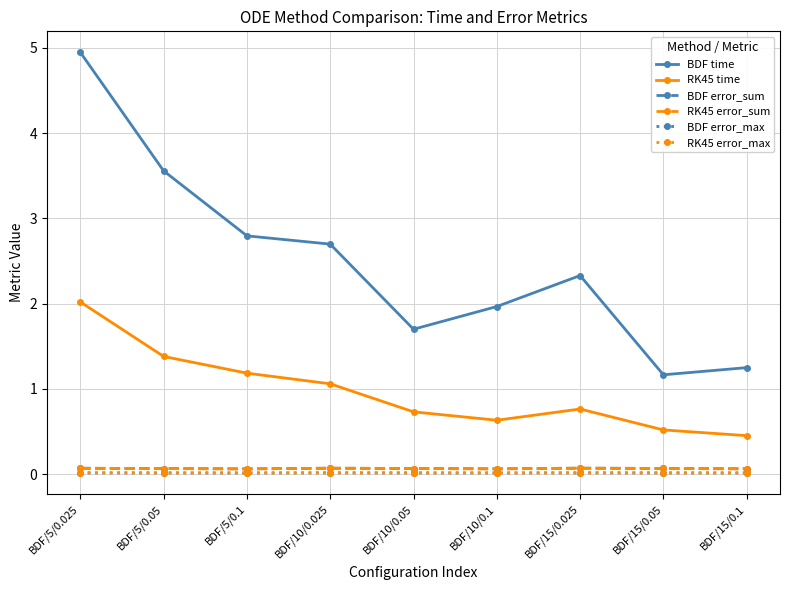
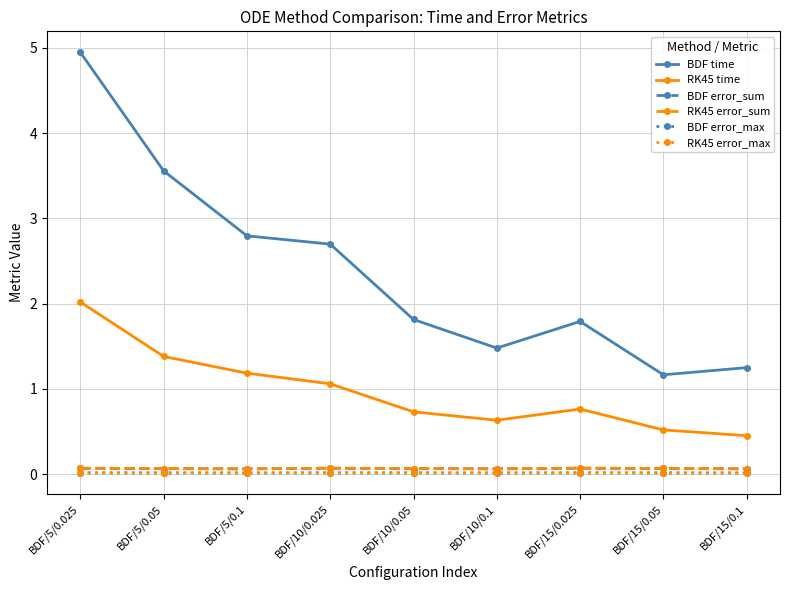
  {
    "BDF time": {
      "BDF/5/0.025": 4.9,
      "BDF/5/0.05": 3.6,
      "BDF/5/0.1": 2.8,
      "BDF/10/0.025": 2.7,
-     "BDF/10/0.05": 1.7,
-     "BDF/10/0.1": 2.0,
-     "BDF/15/0.025": 2.3,
+     "BDF/10/0.05": 1.8,
+     "BDF/10/0.1": 1.5,
+     "BDF/15/0.025": 1.8,
      "BDF/15/0.05": 1.2,
      "BDF/15/0.1": 1.2
    }
  }
